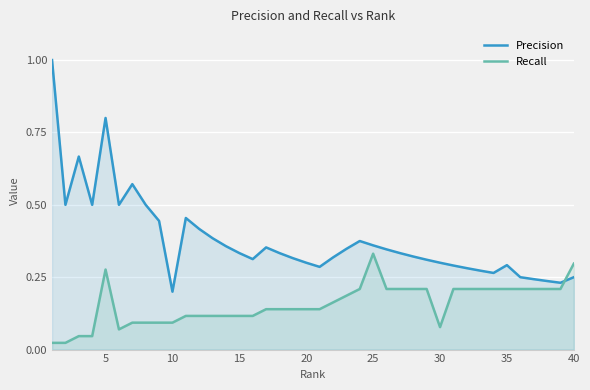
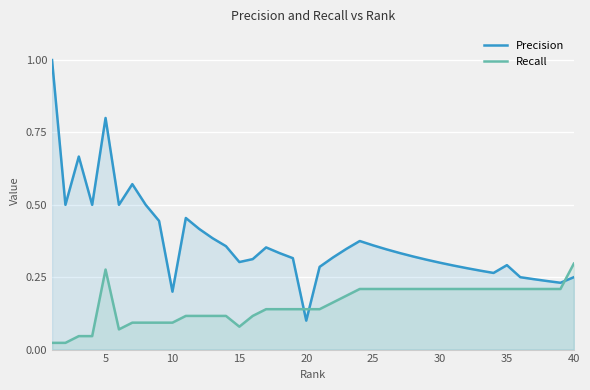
  {
    "Precision": {
      "5": 0.80,
      "10": 0.20,
-     "15": 0.33,
-     "20": 0.3,
+     "15": 0.30,
+     "20": 0.1,
      "25": 0.36,
      "30": 0.30,
      "35": 0.29,
      "40": 0.25
    },
    "Recall": {
      "5": 0.28,
      "10": 0.09,
-     "15": 0.12,
+     "15": 0.08,
      "20": 0.14,
-     "25": 0.33,
-     "30": 0.08,
+     "25": 0.21,
+     "30": 0.21,
      "35": 0.21,
      "40": 0.30
    }
  }
